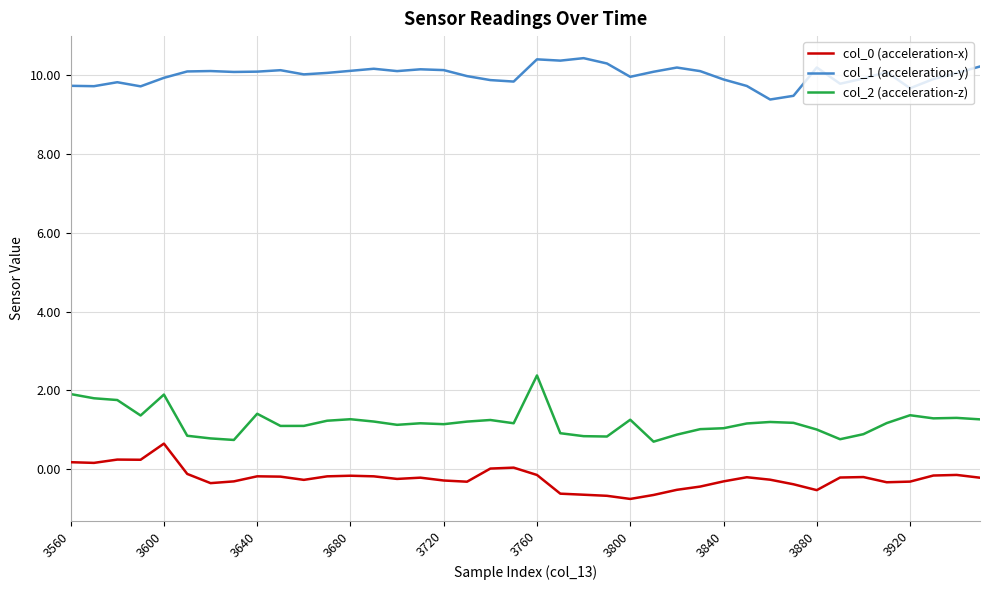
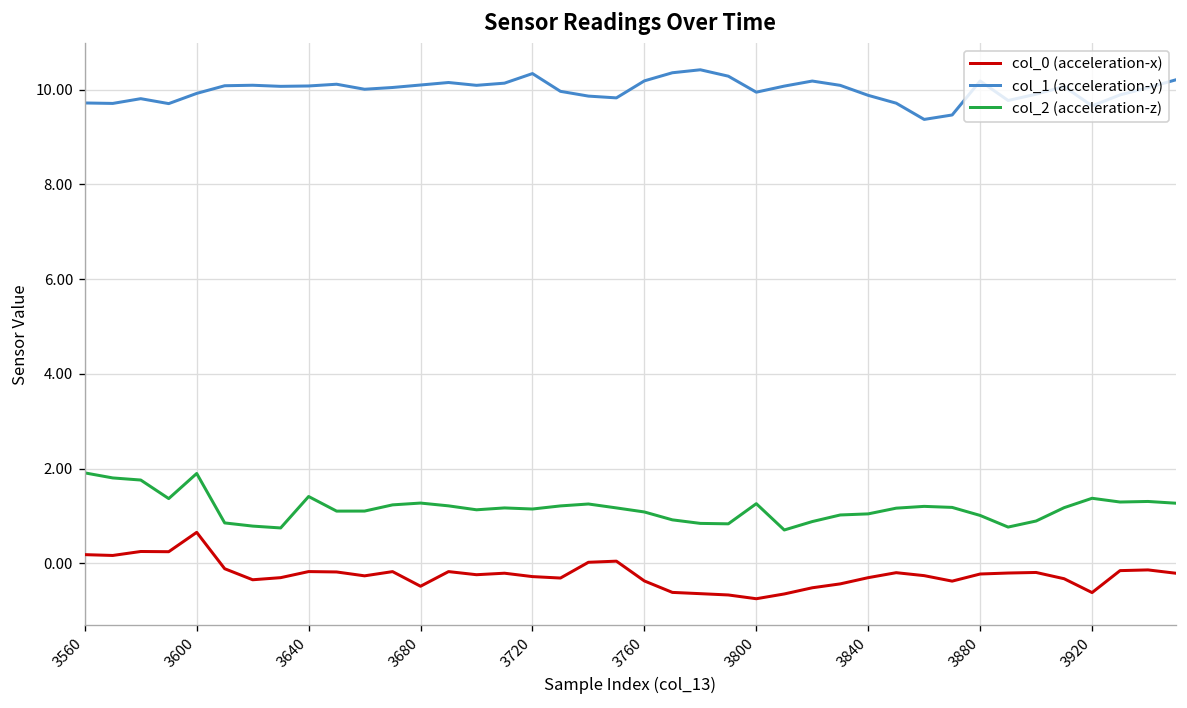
  {
    "col_0 (acceleration-x)": {
      "3560": 0.2,
      "3600": 0.7,
      "3640": -0.2,
-     "3680": -0.2,
+     "3680": -0.5,
      "3720": -0.3,
-     "3760": -0.1,
+     "3760": -0.4,
      "3800": -0.7,
      "3840": -0.3,
-     "3880": -0.5,
-     "3920": -0.3
+     "3880": -0.2,
+     "3920": -0.6
    },
    "col_1 (acceleration-y)": {
      "3560": 9.7,
      "3600": 9.9,
      "3640": 10.1,
      "3680": 10.1,
-     "3720": 10.1,
-     "3760": 10.4,
+     "3720": 10.3,
+     "3760": 10.2,
      "3800": 9.9,
      "3840": 9.9
    },
    "col_2 (acceleration-z)": {
      "3560": 1.9,
      "3600": 1.9,
      "3640": 1.4,
      "3680": 1.3,
      "3720": 1.1,
-     "3760": 2.4,
+     "3760": 1.1,
      "3800": 1.3,
      "3840": 1.0,
      "3880": 1.0,
      "3920": 1.4
    }
  }
